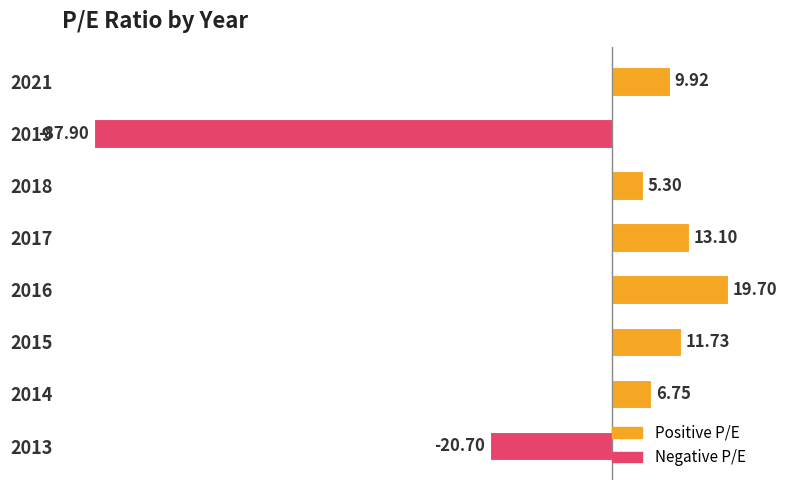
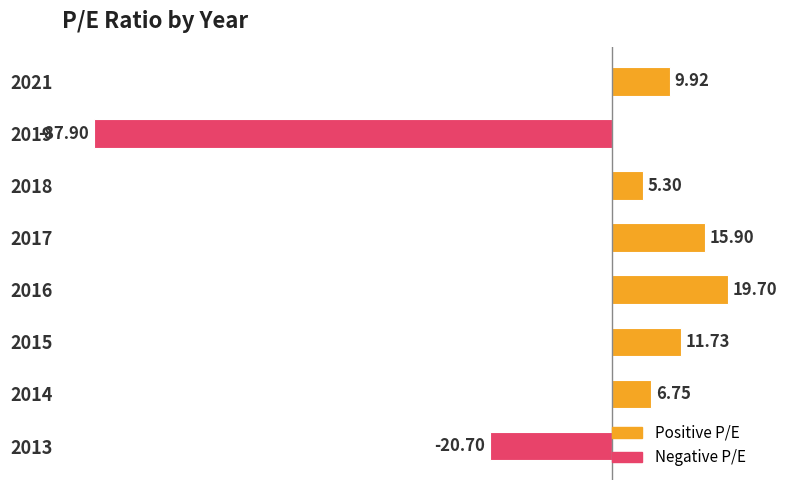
  {
    "2021": 9.92,
    "2019": -87.90,
    "2018": 5.30,
-   "2017": 13.10,
+   "2017": 15.90,
    "2016": 19.70,
    "2015": 11.73,
    "2014": 6.75,
    "2013": -20.70
  }
